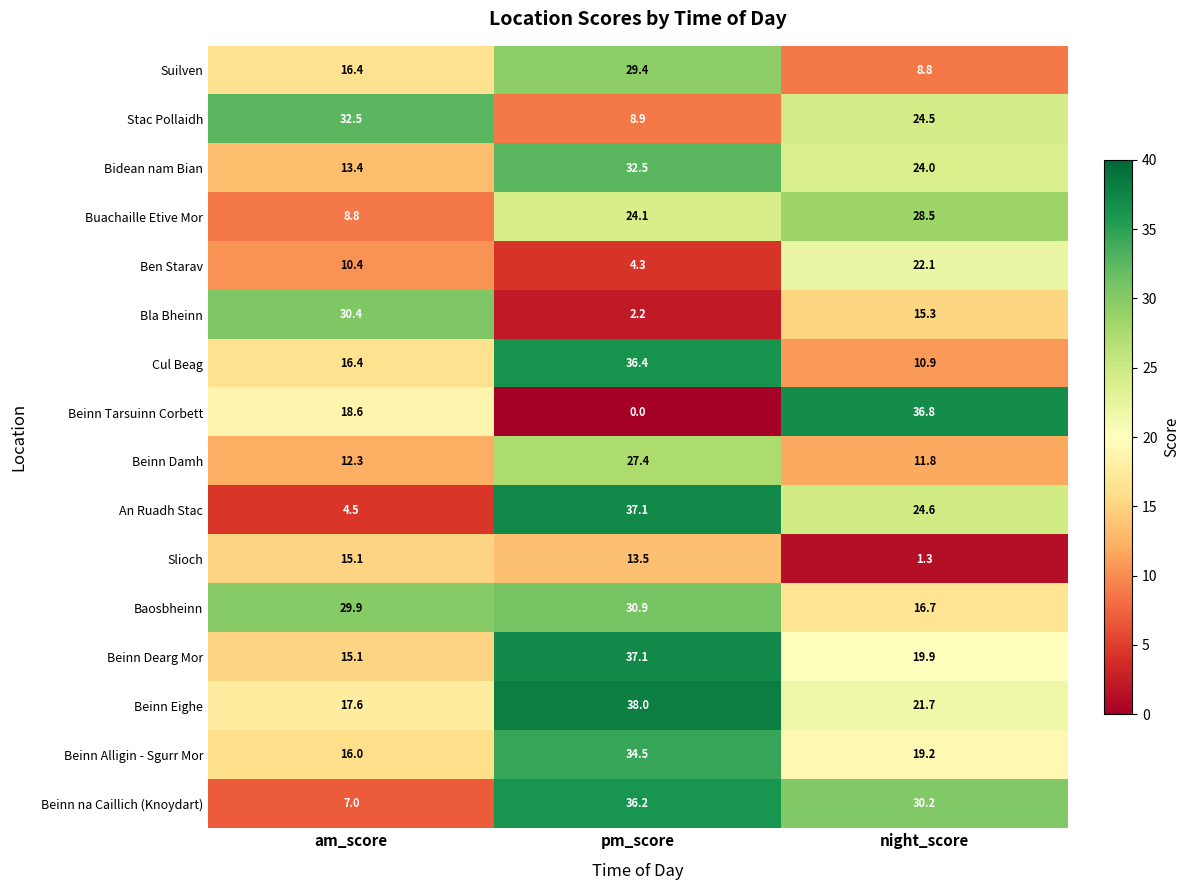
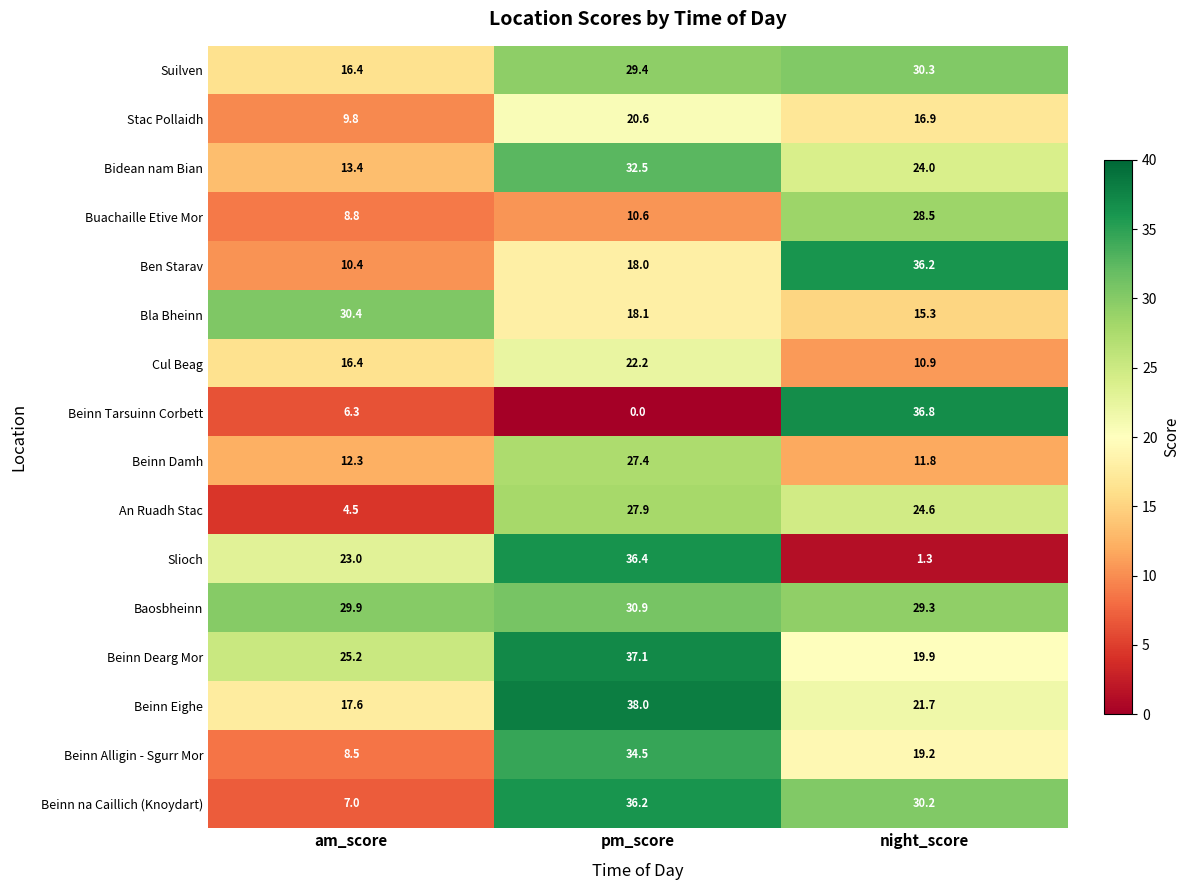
  {
    "Suilven": {
      "am_score": 16.4,
      "pm_score": 29.4,
-     "night_score": 8.8
+     "night_score": 30.3
    },
    "Stac Pollaidh": {
-     "am_score": 32.5,
-     "pm_score": 8.9,
-     "night_score": 24.5
+     "am_score": 9.8,
+     "pm_score": 20.6,
+     "night_score": 16.9
    },
    "Bidean nam Bian": {
      "am_score": 13.4,
      "pm_score": 32.5,
      "night_score": 24.0
    },
    "Buachaille Etive Mor": {
      "am_score": 8.8,
-     "pm_score": 24.1,
+     "pm_score": 10.6,
      "night_score": 28.5
    },
    "Ben Starav": {
      "am_score": 10.4,
-     "pm_score": 4.3,
-     "night_score": 22.1
+     "pm_score": 18.0,
+     "night_score": 36.2
    },
    "Bla Bheinn": {
      "am_score": 30.4,
-     "pm_score": 2.2,
+     "pm_score": 18.1,
      "night_score": 15.3
    },
    "Cul Beag": {
      "am_score": 16.4,
-     "pm_score": 36.4,
+     "pm_score": 22.2,
      "night_score": 10.9
    },
    "Beinn Tarsuinn Corbett": {
-     "am_score": 18.6,
+     "am_score": 6.3,
      "pm_score": 0.0,
      "night_score": 36.8
    },
    "Beinn Damh": {
      "am_score": 12.3,
      "pm_score": 27.4,
      "night_score": 11.8
    },
    "An Ruadh Stac": {
      "am_score": 4.5,
-     "pm_score": 37.1,
+     "pm_score": 27.9,
      "night_score": 24.6
    },
    "Slioch": {
-     "am_score": 15.1,
-     "pm_score": 13.5,
+     "am_score": 23.0,
+     "pm_score": 36.4,
      "night_score": 1.3
    },
    "Baosbheinn": {
      "am_score": 29.9,
      "pm_score": 30.9,
-     "night_score": 16.7
+     "night_score": 29.3
    },
    "Beinn Dearg Mor": {
-     "am_score": 15.1,
+     "am_score": 25.2,
      "pm_score": 37.1,
      "night_score": 19.9
    },
    "Beinn Eighe": {
      "am_score": 17.6,
      "pm_score": 38.0,
      "night_score": 21.7
    },
    "Beinn Alligin - Sgurr Mor": {
-     "am_score": 16.0,
+     "am_score": 8.5,
      "pm_score": 34.5,
      "night_score": 19.2
    },
    "Beinn na Caillich (Knoydart)": {
      "am_score": 7.0,
      "pm_score": 36.2,
      "night_score": 30.2
    }
  }
